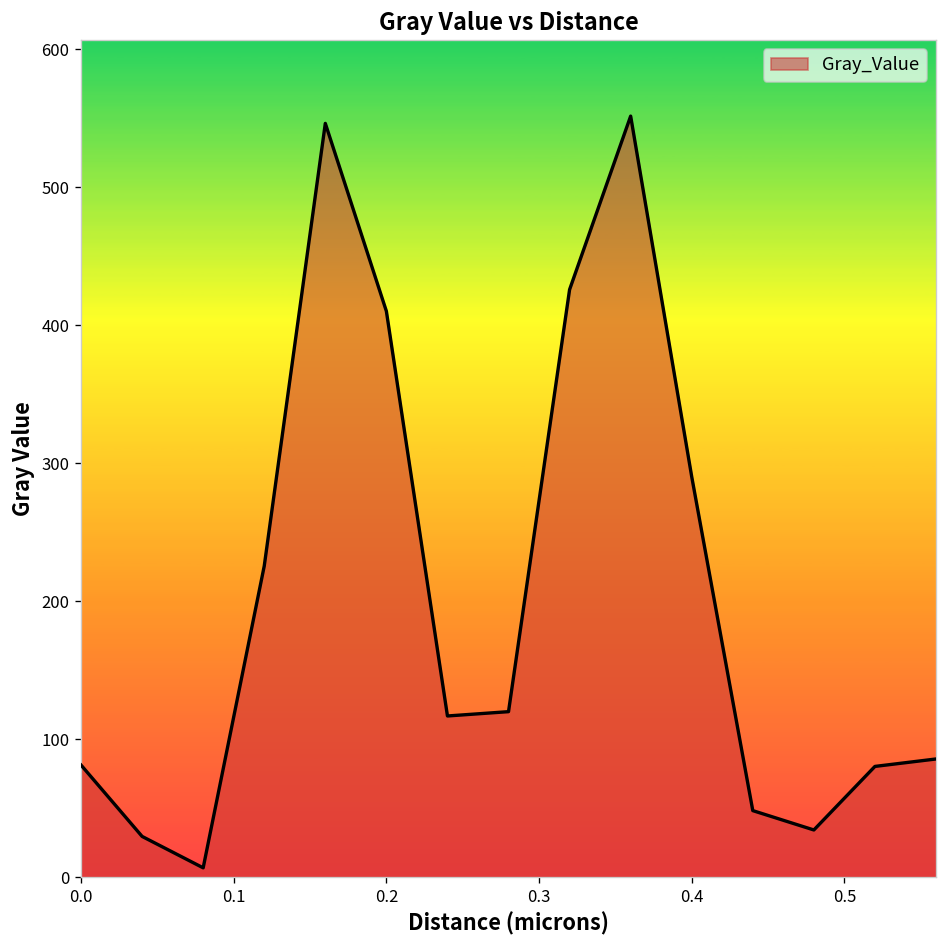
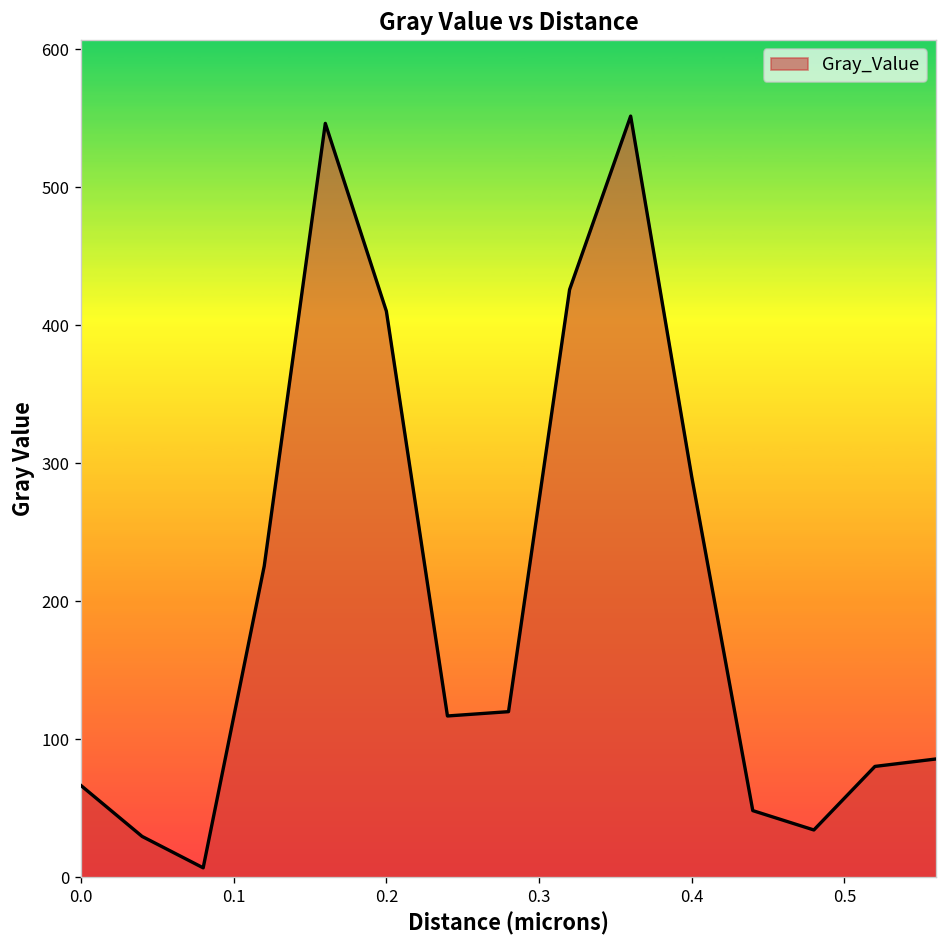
  {
-   "0.0": 81,
+   "0.0": 66,
    "0.2": 410,
    "0.4": 290
  }
